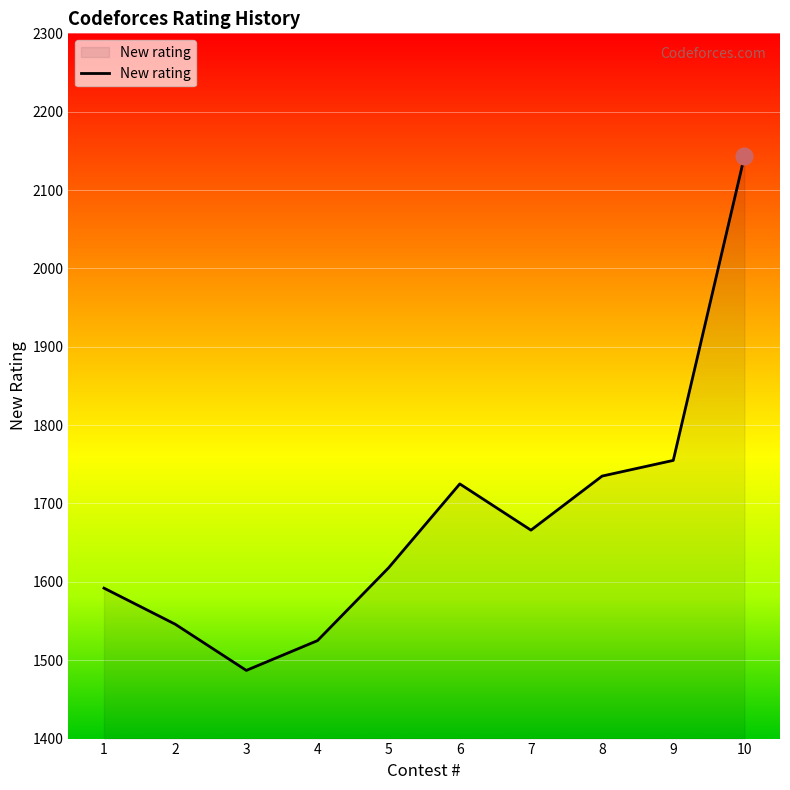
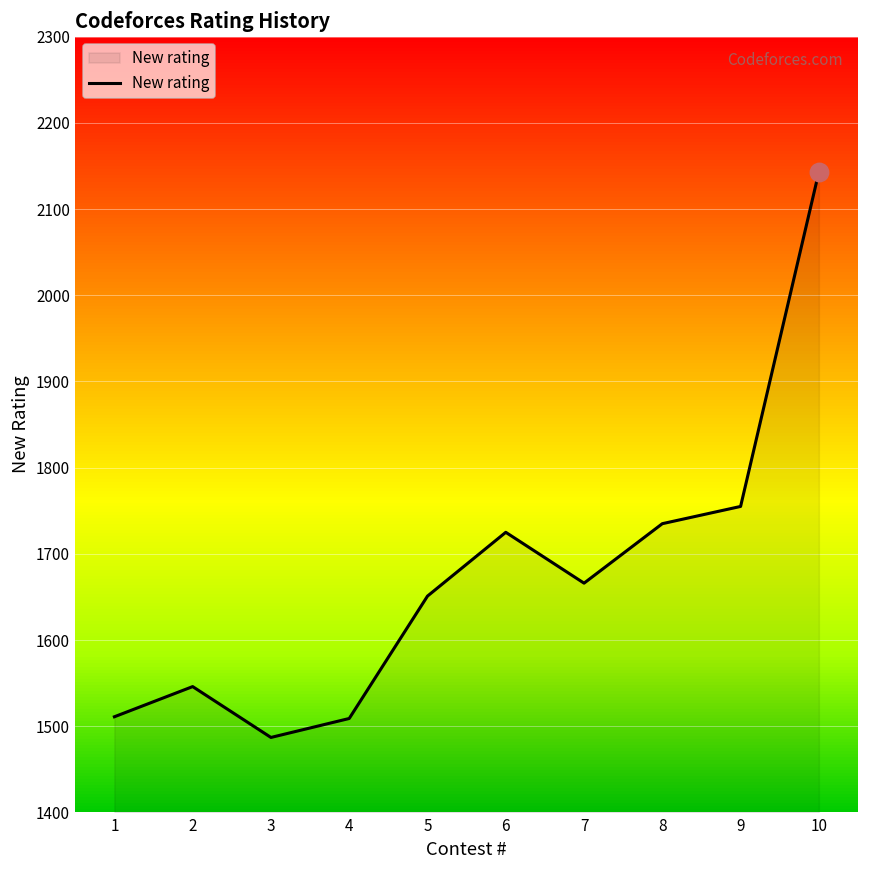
  {
    "New rating": {
-     "1": 1590,
+     "1": 1510,
      "2": 1550,
      "3": 1490,
-     "4": 1530,
-     "5": 1620,
+     "4": 1510,
+     "5": 1650,
      "6": 1730,
      "7": 1670,
      "8": 1740,
      "9": 1760
    }
  }
